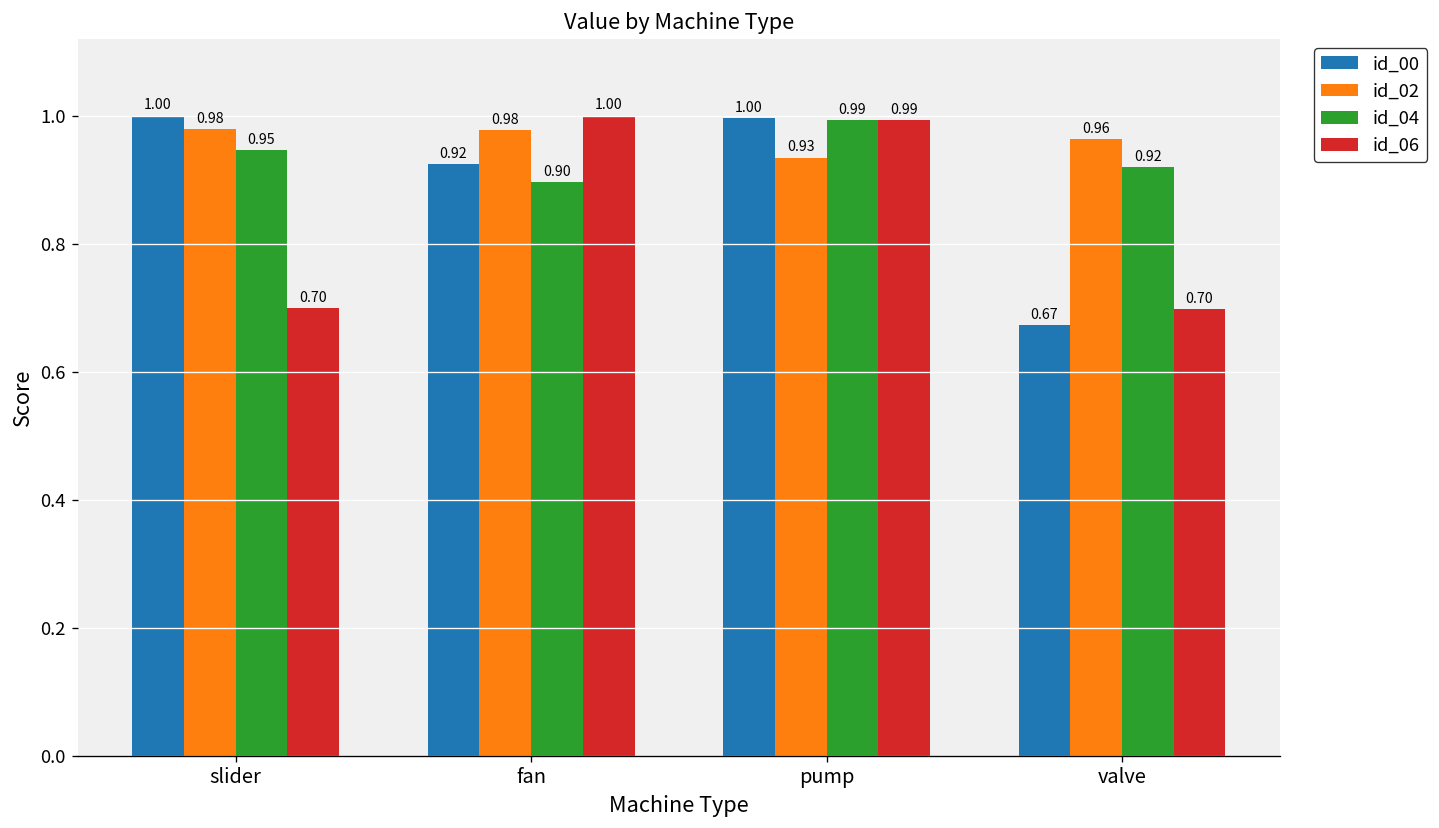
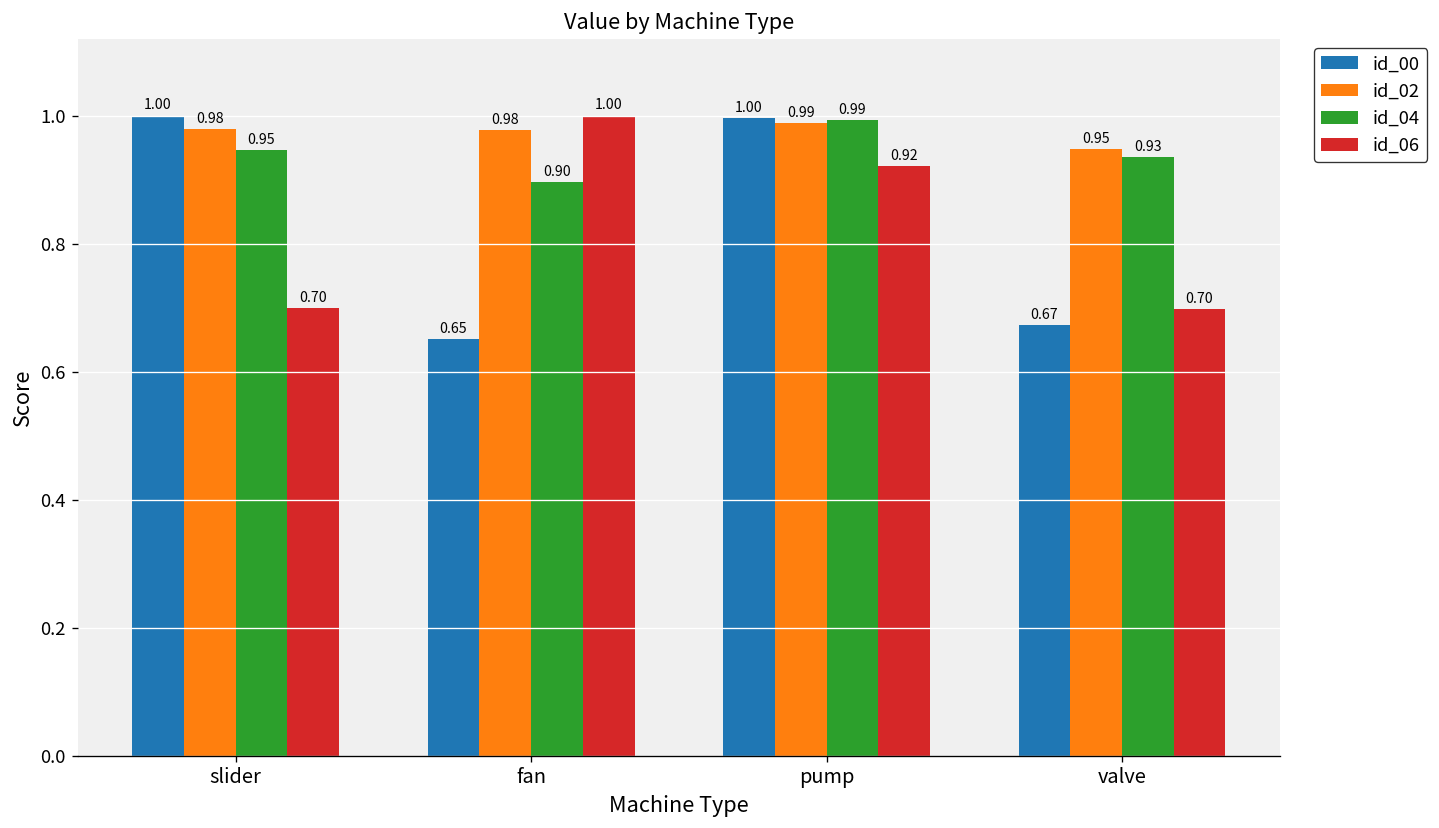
  {
    "id_00": {
      "slider": 1.00,
-     "fan": 0.92,
+     "fan": 0.65,
      "pump": 1.00,
      "valve": 0.67
    },
    "id_02": {
      "slider": 0.98,
      "fan": 0.98,
-     "pump": 0.93,
-     "valve": 0.96
+     "pump": 0.99,
+     "valve": 0.95
    },
    "id_04": {
      "slider": 0.95,
      "fan": 0.90,
      "pump": 0.99,
-     "valve": 0.92
+     "valve": 0.93
    },
    "id_06": {
      "slider": 0.70,
      "fan": 1.00,
-     "pump": 0.99,
+     "pump": 0.92,
      "valve": 0.70
    }
  }
